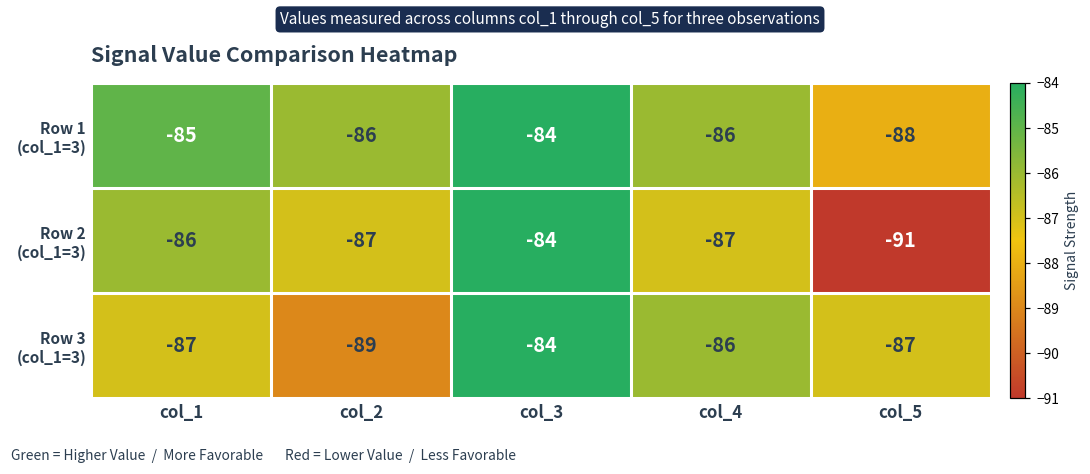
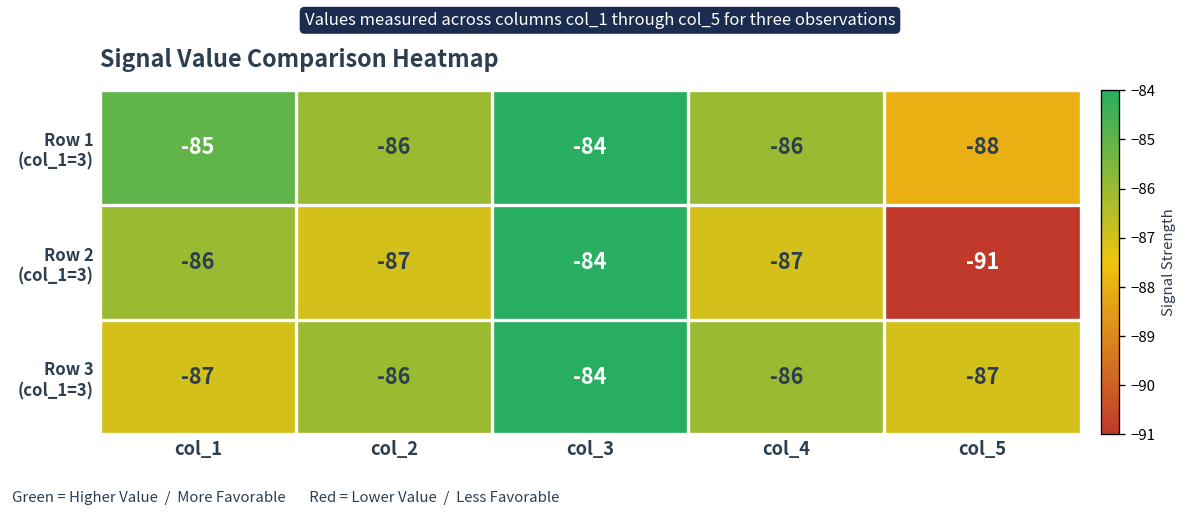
  {
    "Row 1 (col_1=3)": {
      "col_1": -85,
      "col_2": -86,
      "col_3": -84,
      "col_4": -86,
      "col_5": -88
    },
    "Row 2 (col_1=3)": {
      "col_1": -86,
      "col_2": -87,
      "col_3": -84,
      "col_4": -87,
      "col_5": -91
    },
    "Row 3 (col_1=3)": {
      "col_1": -87,
-     "col_2": -89,
+     "col_2": -86,
      "col_3": -84,
      "col_4": -86,
      "col_5": -87
    }
  }
